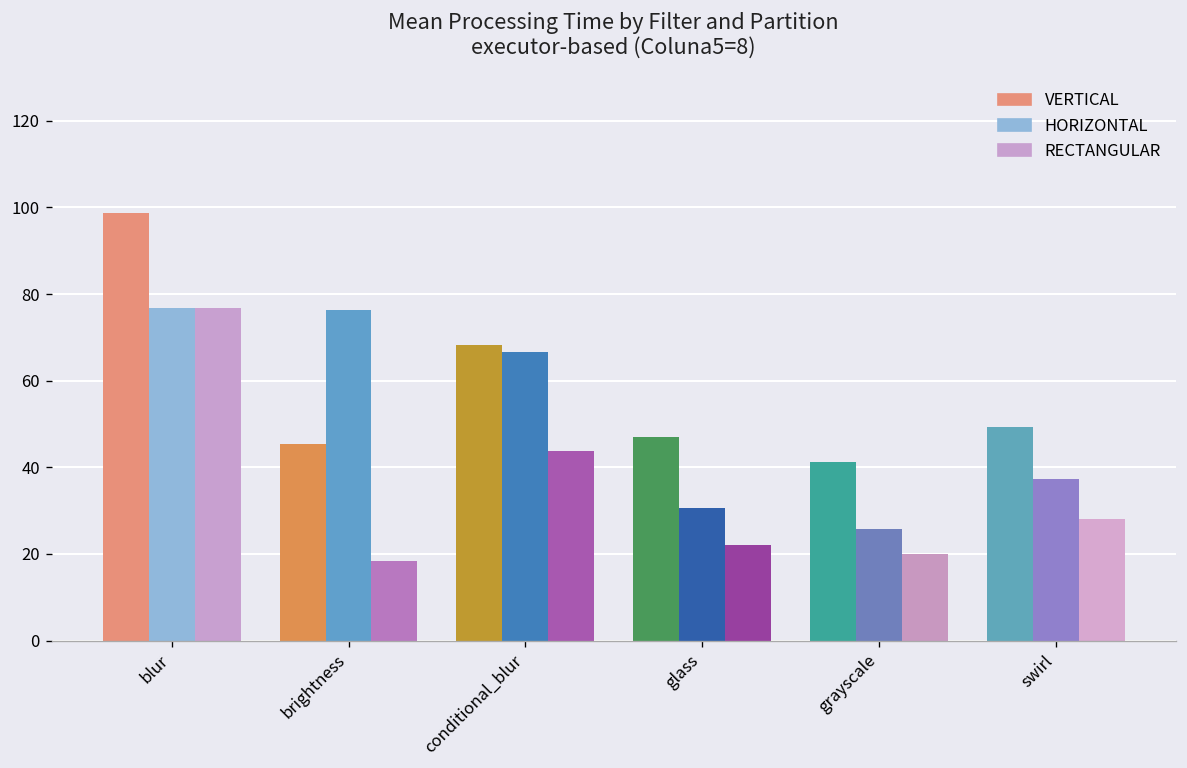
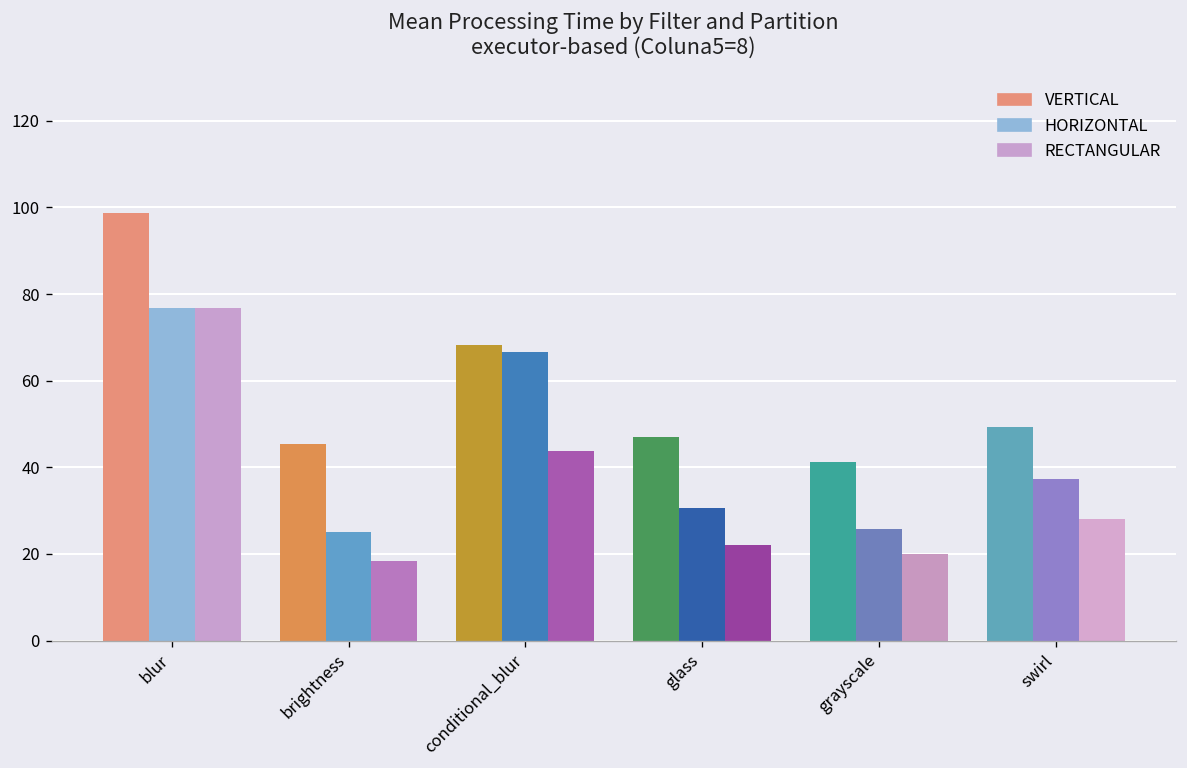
  {
    "blur": 77,
-   "brightness": 76,
+   "brightness": 25,
    "conditional_blur": 67,
    "glass": 31,
    "grayscale": 26,
    "swirl": 37
  }
